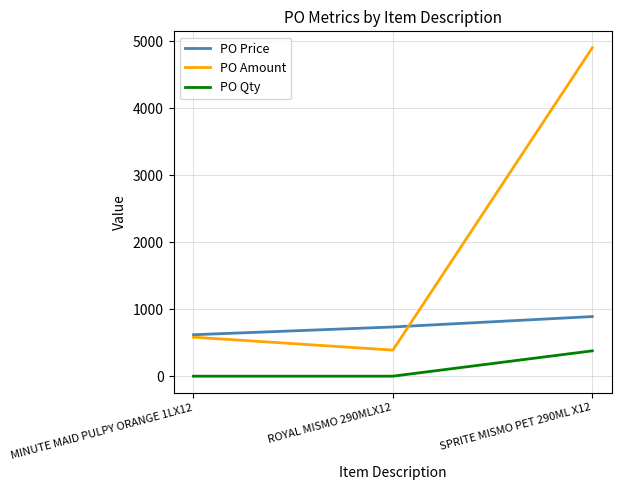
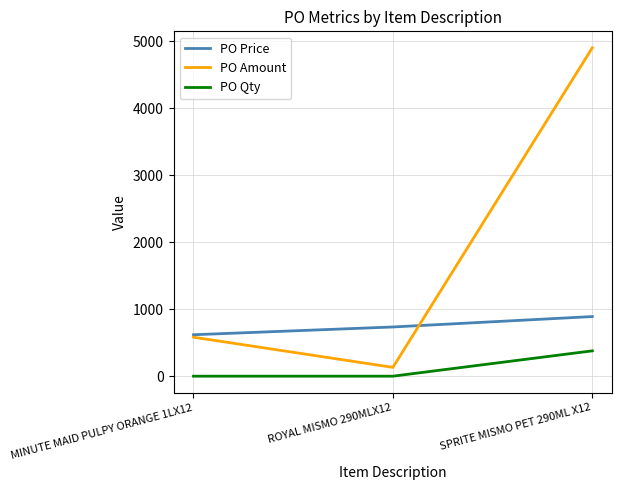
  {
    "PO Price": {
      "ROYAL MISMO 290MLX12": 700,
      "SPRITE MISMO PET 290ML X12": 900
    },
    "PO Amount": {
-     "ROYAL MISMO 290MLX12": 400,
+     "ROYAL MISMO 290MLX12": 100,
      "SPRITE MISMO PET 290ML X12": 4900
    },
    "PO Qty": {
      "MINUTE MAID PULPY ORANGE 1LX12": 0,
      "ROYAL MISMO 290MLX12": 0,
      "SPRITE MISMO PET 290ML X12": 400
    }
  }
